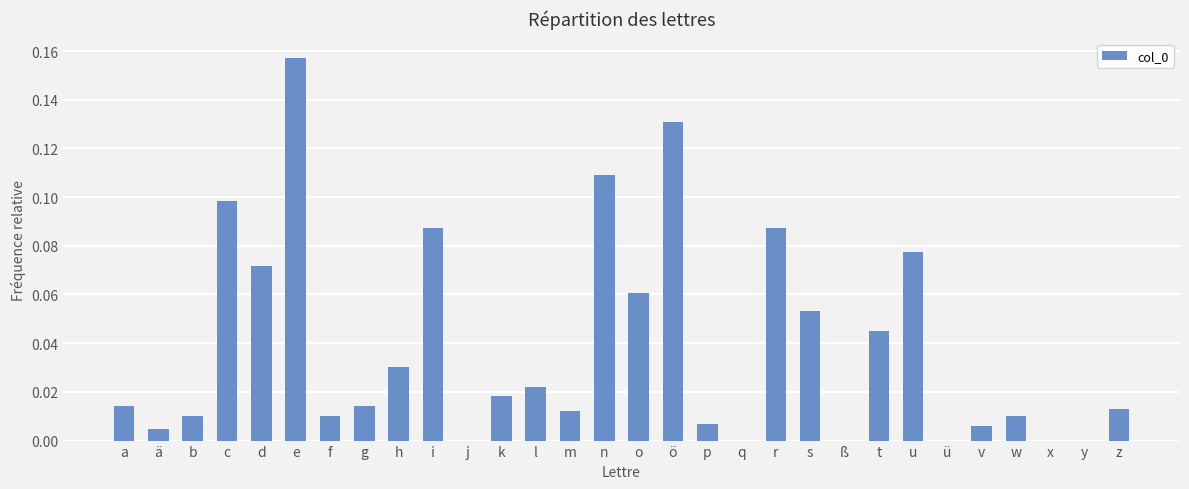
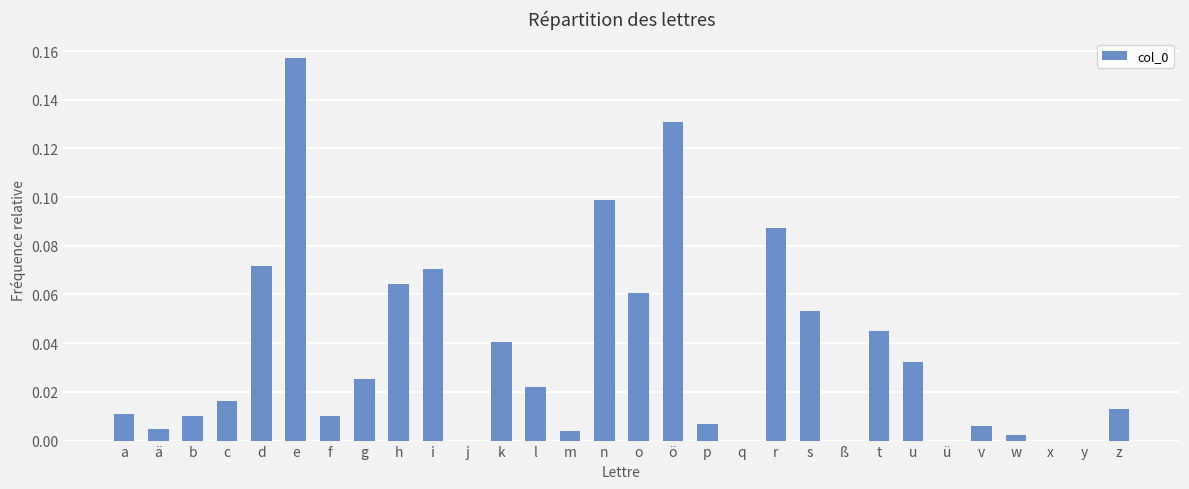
  {
-   "a": 0.014,
+   "a": 0.011,
    "ä": 0.005,
    "b": 0.010,
-   "c": 0.098,
+   "c": 0.016,
    "d": 0.072,
    "e": 0.157,
    "f": 0.010,
-   "g": 0.014,
-   "h": 0.030,
-   "i": 0.087,
+   "g": 0.025,
+   "h": 0.064,
+   "i": 0.071,
    "j": 0.000,
-   "k": 0.018,
+   "k": 0.040,
    "l": 0.022,
-   "m": 0.012,
-   "n": 0.109,
+   "m": 0.004,
+   "n": 0.099,
    "o": 0.061,
    "ö": 0.131,
    "p": 0.007,
    "q": 0.000,
    "r": 0.087,
    "s": 0.053,
    "ß": 0.000,
    "t": 0.045,
-   "u": 0.078,
+   "u": 0.032,
    "ü": 0.000,
    "v": 0.006,
-   "w": 0.010,
+   "w": 0.002,
    "x": 0.000,
    "y": 0.000,
    "z": 0.013
  }
